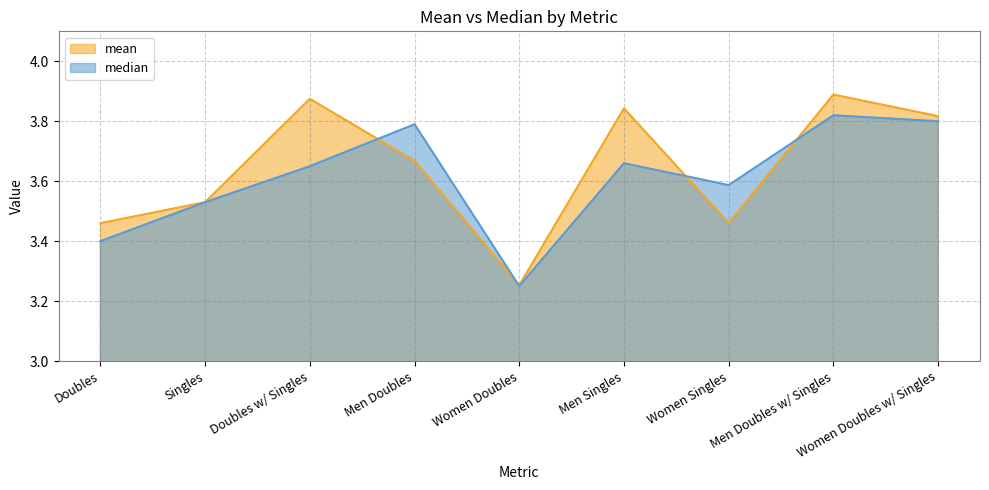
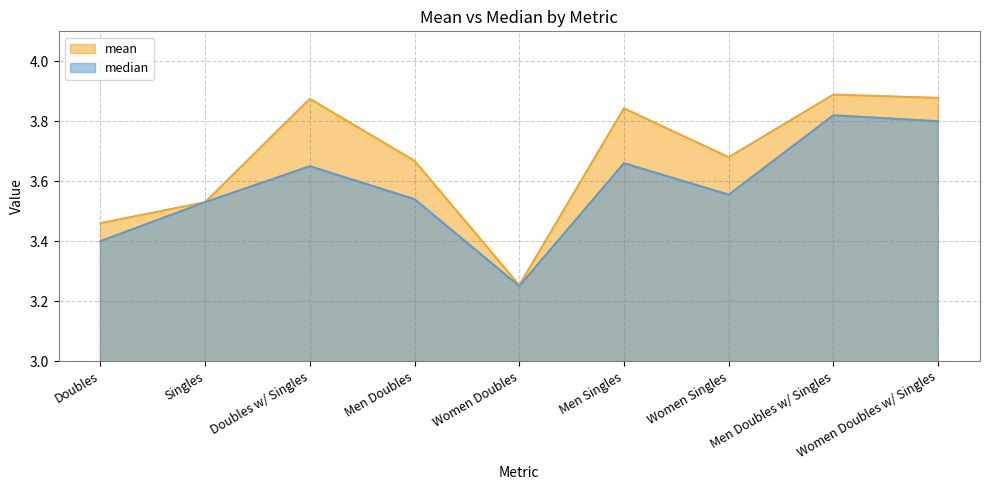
  {
    "mean": {
      "Doubles": 3.46,
      "Doubles w/ Singles": 3.88,
      "Men Doubles": 3.67,
      "Men Singles": 3.84,
-     "Women Singles": 3.46,
+     "Women Singles": 3.68,
      "Men Doubles w/ Singles": 3.89,
-     "Women Doubles w/ Singles": 3.82
+     "Women Doubles w/ Singles": 3.88
    },
    "median": {
      "Doubles": 3.40,
      "Doubles w/ Singles": 3.65,
-     "Men Doubles": 3.79,
+     "Men Doubles": 3.54,
      "Men Singles": 3.66,
-     "Women Singles": 3.59,
+     "Women Singles": 3.56,
      "Men Doubles w/ Singles": 3.82,
      "Women Doubles w/ Singles": 3.80
    }
  }
